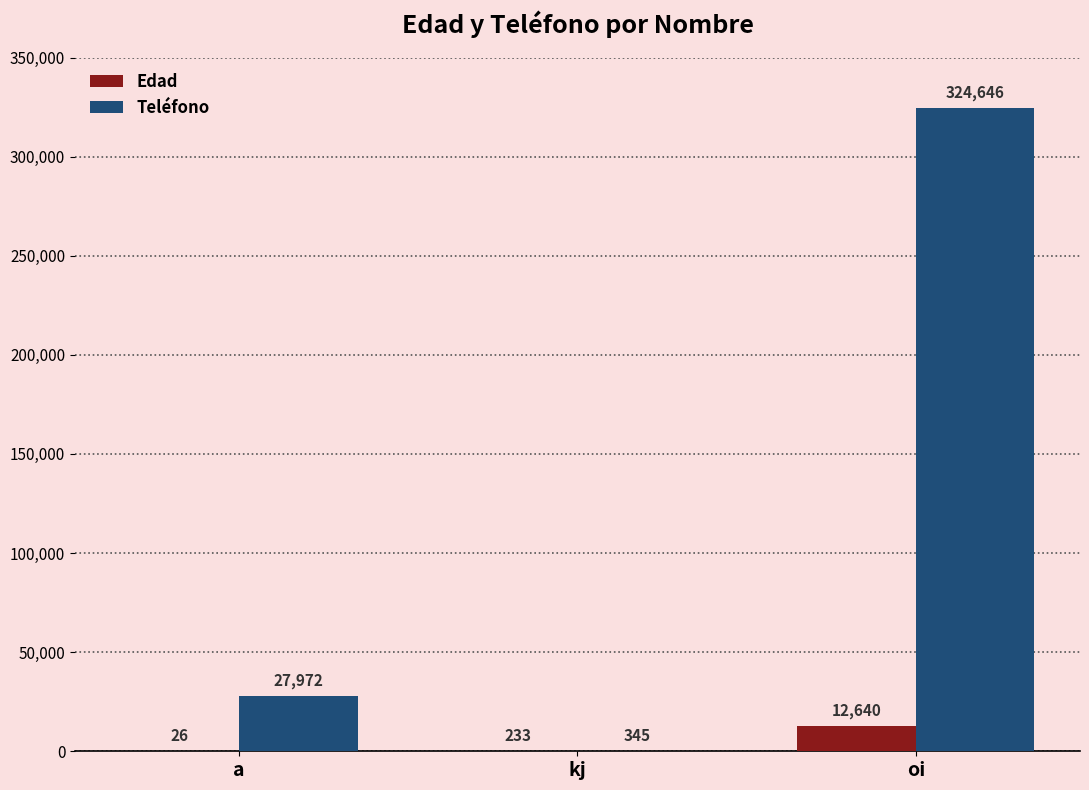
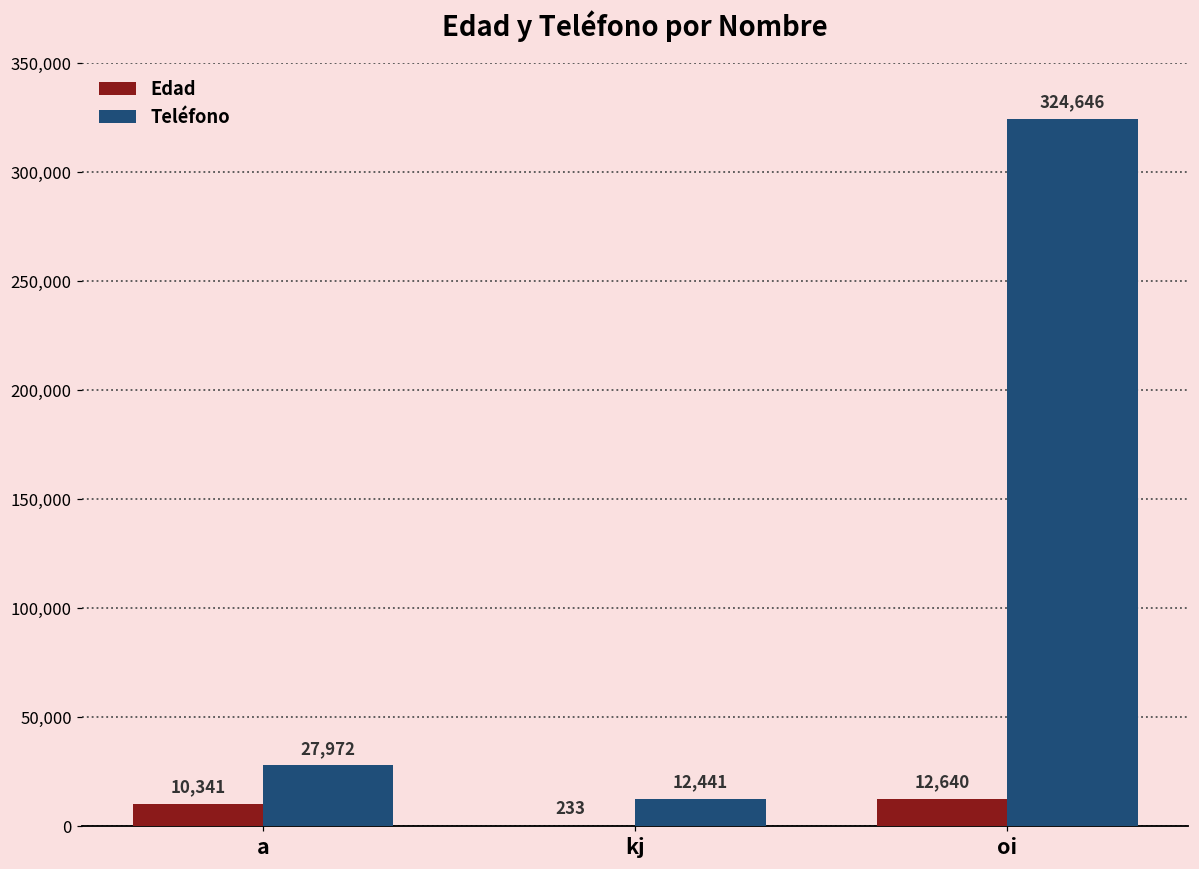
  {
    "Edad": {
-     "a": "26",
+     "a": "10,341",
      "kj": "233",
      "oi": "12,640"
    },
    "Teléfono": {
      "a": "27,972",
-     "kj": "345",
+     "kj": "12,441",
      "oi": "324,646"
    }
  }
